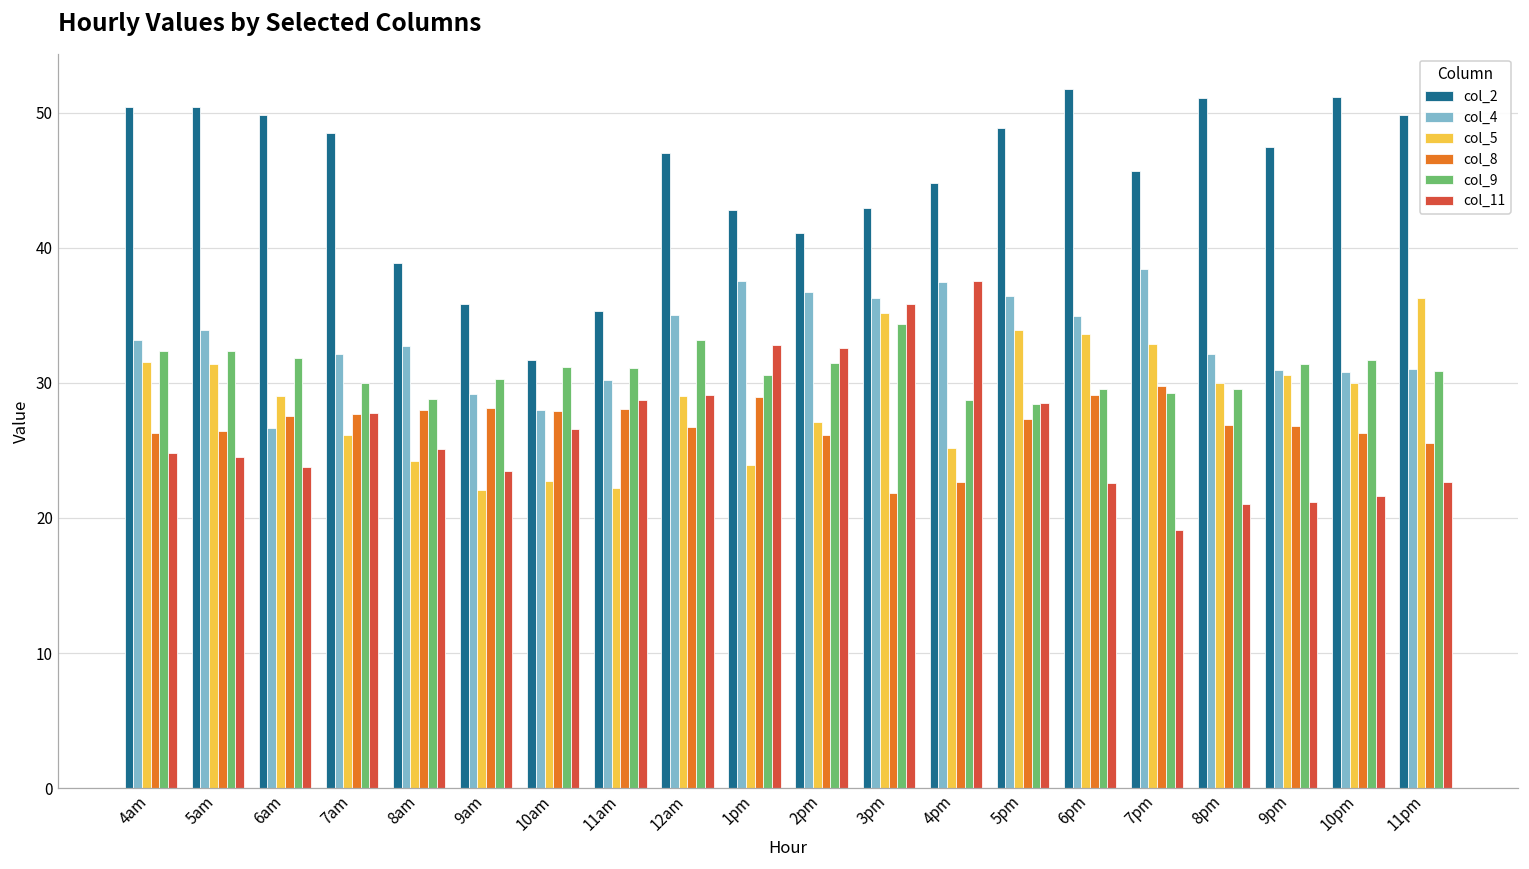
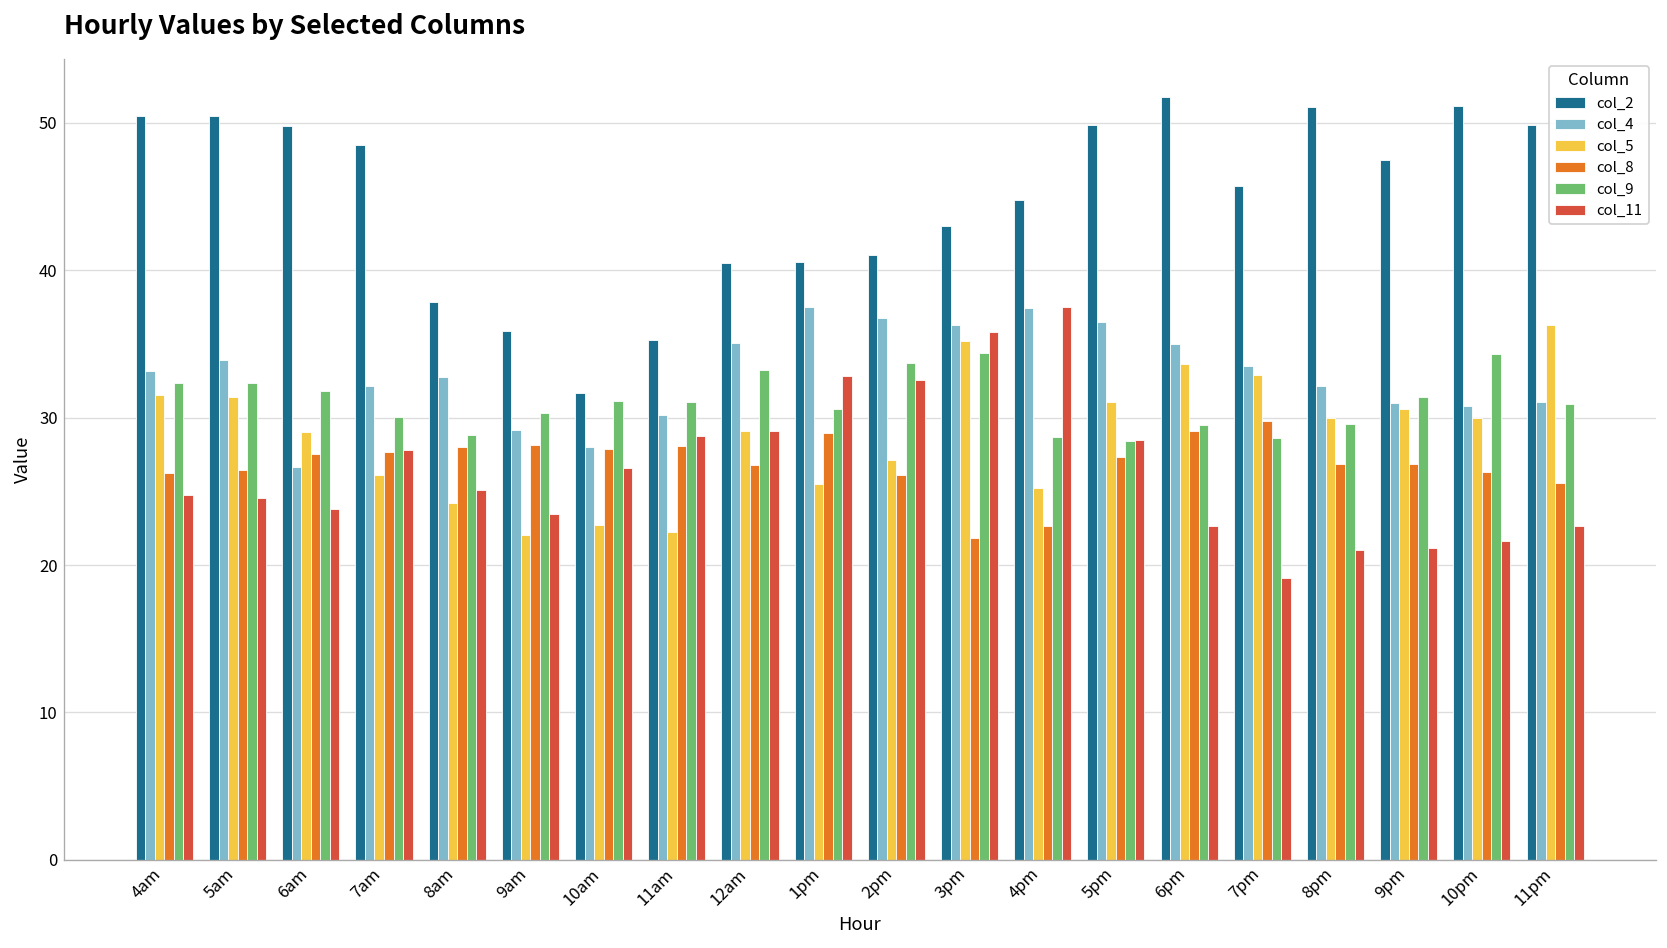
  {
    "col_2": {
      "4am": 50.4,
      "5am": 50.4,
      "6am": 49.8,
      "7am": 48.5,
-     "8am": 38.8,
+     "8am": 37.8,
      "9am": 35.9,
      "10am": 31.7,
      "11am": 35.3,
-     "12am": 47.0,
-     "1pm": 42.8,
+     "12am": 40.5,
+     "1pm": 40.6,
      "2pm": 41.1,
      "3pm": 43.0,
      "4pm": 44.8,
-     "5pm": 48.8,
+     "5pm": 49.9,
      "6pm": 51.8,
      "7pm": 45.7,
      "8pm": 51.1,
      "9pm": 47.5,
      "10pm": 51.1,
      "11pm": 49.8
    },
    "col_4": {
      "4am": 33.2,
      "5am": 33.9,
      "6am": 26.7,
      "7am": 32.2,
      "8am": 32.8,
      "9am": 29.2,
      "10am": 28.0,
      "11am": 30.2,
      "12am": 35.1,
      "1pm": 37.5,
      "2pm": 36.8,
      "3pm": 36.3,
      "4pm": 37.4,
      "5pm": 36.5,
      "6pm": 35.0,
-     "7pm": 38.4,
+     "7pm": 33.5,
      "8pm": 32.1,
      "9pm": 31.0,
      "10pm": 30.8,
      "11pm": 31.0
    },
    "col_5": {
      "4am": 31.6,
      "5am": 31.4,
      "6am": 29.0,
      "7am": 26.1,
      "8am": 24.2,
      "9am": 22.0,
      "10am": 22.7,
      "11am": 22.2,
      "12am": 29.1,
-     "1pm": 23.9,
+     "1pm": 25.5,
      "2pm": 27.1,
      "3pm": 35.2,
      "4pm": 25.2,
-     "5pm": 33.9,
+     "5pm": 31.0,
      "6pm": 33.6,
      "7pm": 32.9,
      "8pm": 30.0,
      "9pm": 30.6,
      "10pm": 30.0,
      "11pm": 36.3
    },
    "col_9": {
      "4am": 32.3,
      "5am": 32.3,
      "6am": 31.8,
      "7am": 30.0,
      "8am": 28.8,
      "9am": 30.3,
      "10am": 31.2,
      "11am": 31.1,
      "12am": 33.2,
      "1pm": 30.6,
-     "2pm": 31.5,
+     "2pm": 33.7,
      "3pm": 34.4,
      "4pm": 28.7,
      "5pm": 28.4,
      "6pm": 29.5,
-     "7pm": 29.3,
+     "7pm": 28.6,
      "8pm": 29.6,
      "9pm": 31.4,
-     "10pm": 31.7,
+     "10pm": 34.3,
      "11pm": 30.9
    }
  }
